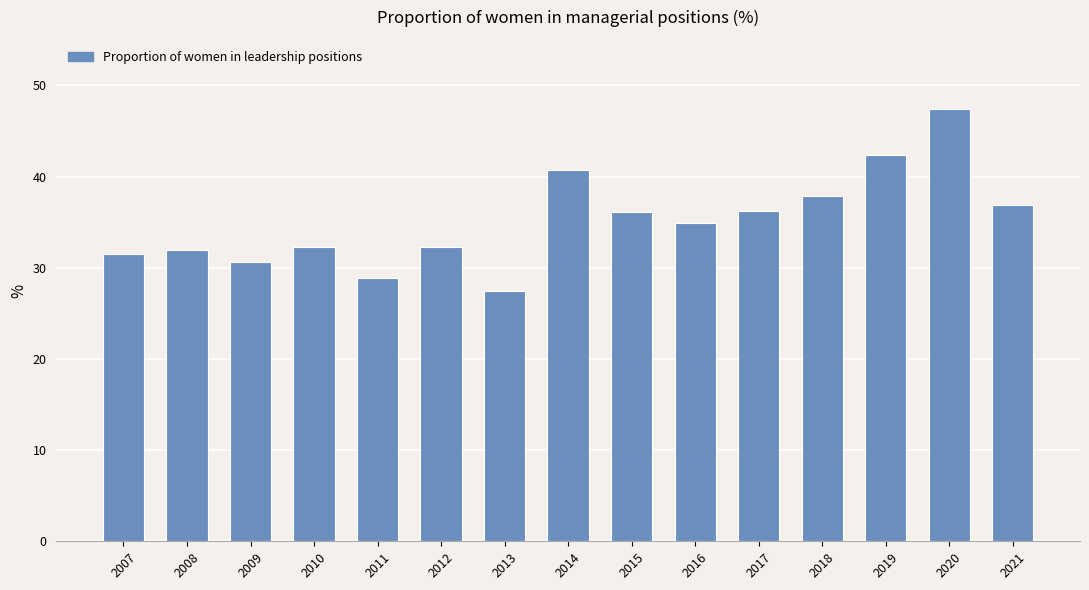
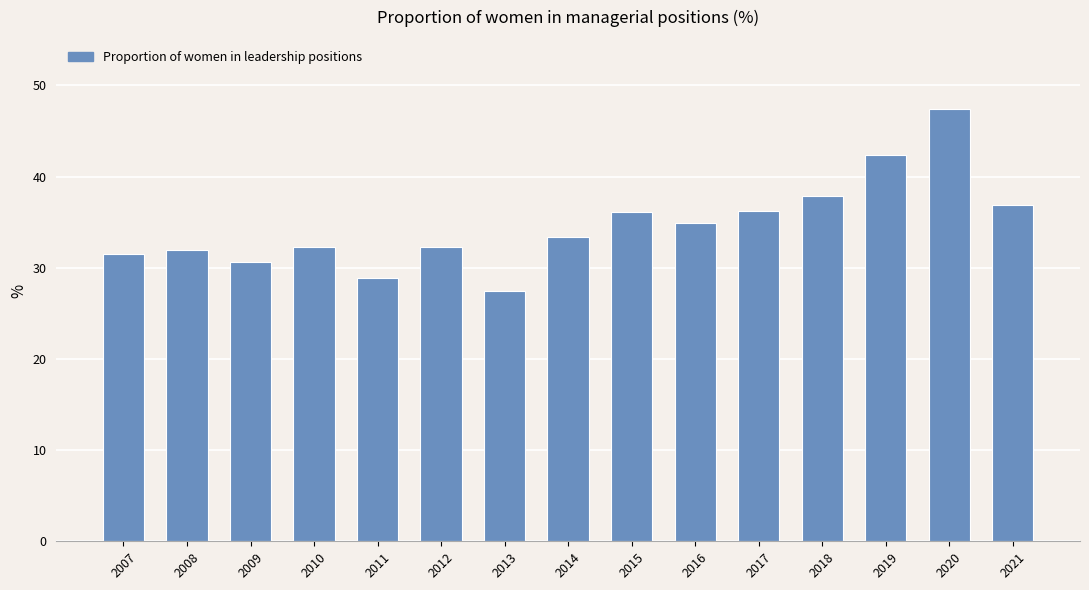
  {
    "2007": 32,
    "2008": 32,
    "2009": 31,
    "2010": 32,
    "2011": 29,
    "2012": 32,
    "2013": 28,
-   "2014": 41,
+   "2014": 33,
    "2015": 36,
    "2016": 35,
    "2017": 36,
    "2018": 38,
    "2019": 42,
    "2020": 47,
    "2021": 37
  }
